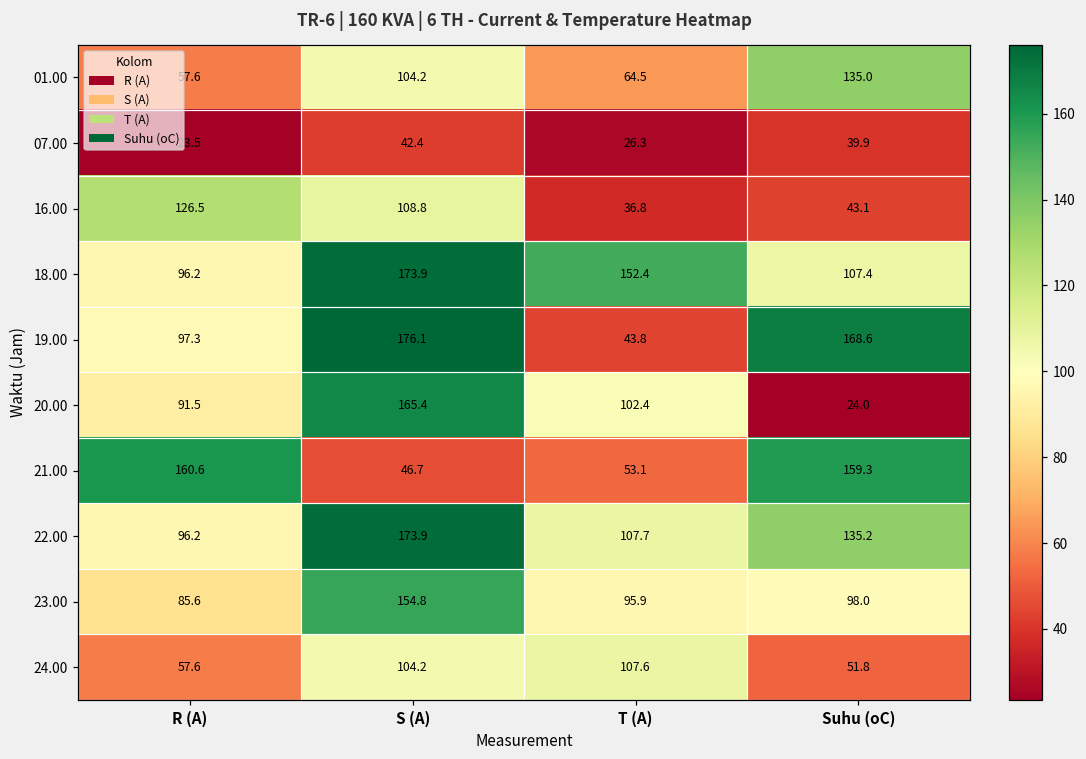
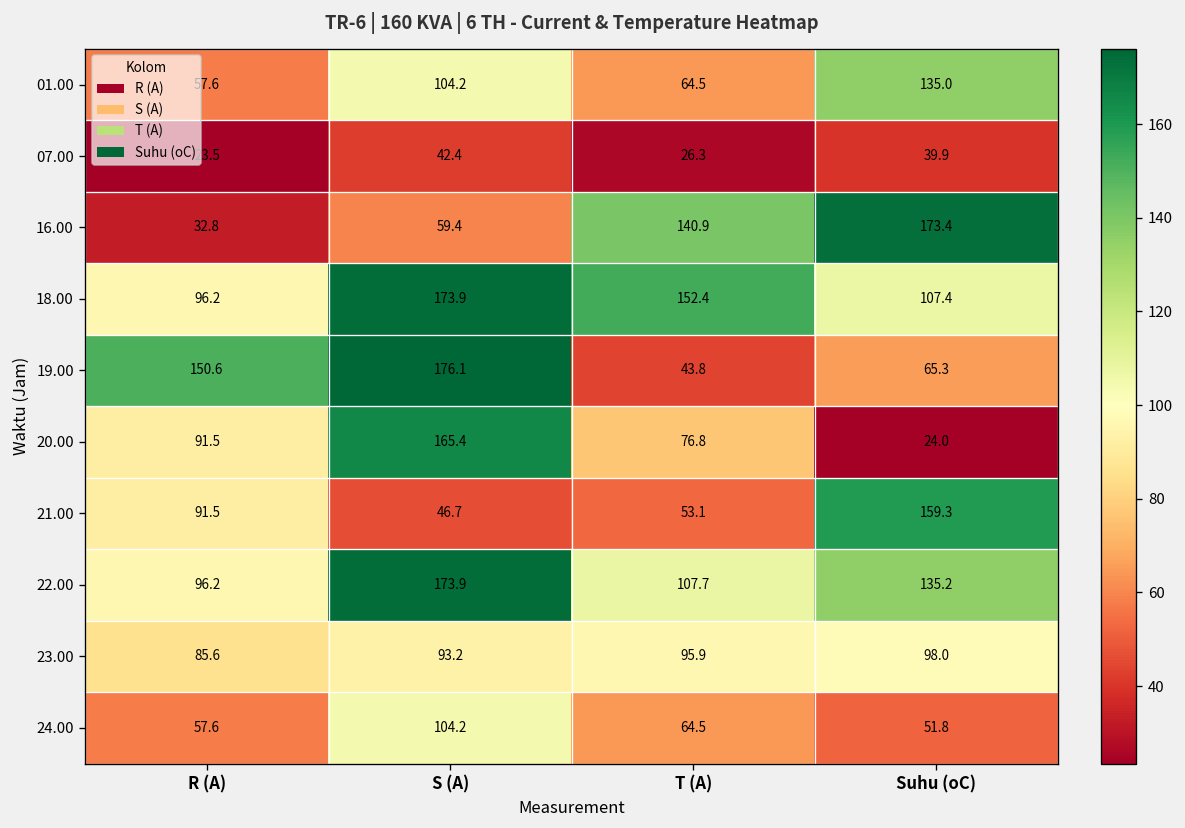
  {
    "01.00": {
      "S (A)": 104.2,
      "T (A)": 64.5,
      "Suhu (oC)": 135.0
    },
    "07.00": {
      "S (A)": 42.4,
      "T (A)": 26.3,
      "Suhu (oC)": 39.9
    },
    "16.00": {
-     "R (A)": 126.5,
-     "S (A)": 108.8,
-     "T (A)": 36.8,
-     "Suhu (oC)": 43.1
+     "R (A)": 32.8,
+     "S (A)": 59.4,
+     "T (A)": 140.9,
+     "Suhu (oC)": 173.4
    },
    "18.00": {
      "R (A)": 96.2,
      "S (A)": 173.9,
      "T (A)": 152.4,
      "Suhu (oC)": 107.4
    },
    "19.00": {
-     "R (A)": 97.3,
+     "R (A)": 150.6,
      "S (A)": 176.1,
      "T (A)": 43.8,
-     "Suhu (oC)": 168.6
+     "Suhu (oC)": 65.3
    },
    "20.00": {
      "R (A)": 91.5,
      "S (A)": 165.4,
-     "T (A)": 102.4,
+     "T (A)": 76.8,
      "Suhu (oC)": 24.0
    },
    "21.00": {
-     "R (A)": 160.6,
+     "R (A)": 91.5,
      "S (A)": 46.7,
      "T (A)": 53.1,
      "Suhu (oC)": 159.3
    },
    "22.00": {
      "R (A)": 96.2,
      "S (A)": 173.9,
      "T (A)": 107.7,
      "Suhu (oC)": 135.2
    },
    "23.00": {
      "R (A)": 85.6,
-     "S (A)": 154.8,
+     "S (A)": 93.2,
      "T (A)": 95.9,
      "Suhu (oC)": 98.0
    },
    "24.00": {
      "R (A)": 57.6,
      "S (A)": 104.2,
-     "T (A)": 107.6,
+     "T (A)": 64.5,
      "Suhu (oC)": 51.8
    }
  }
